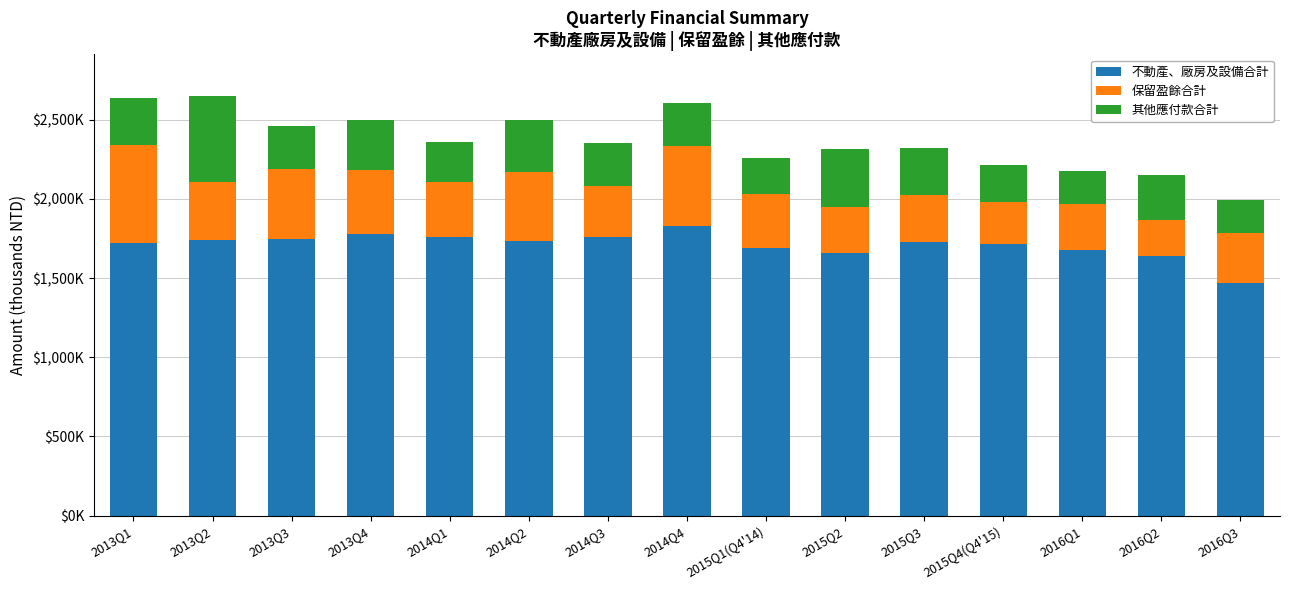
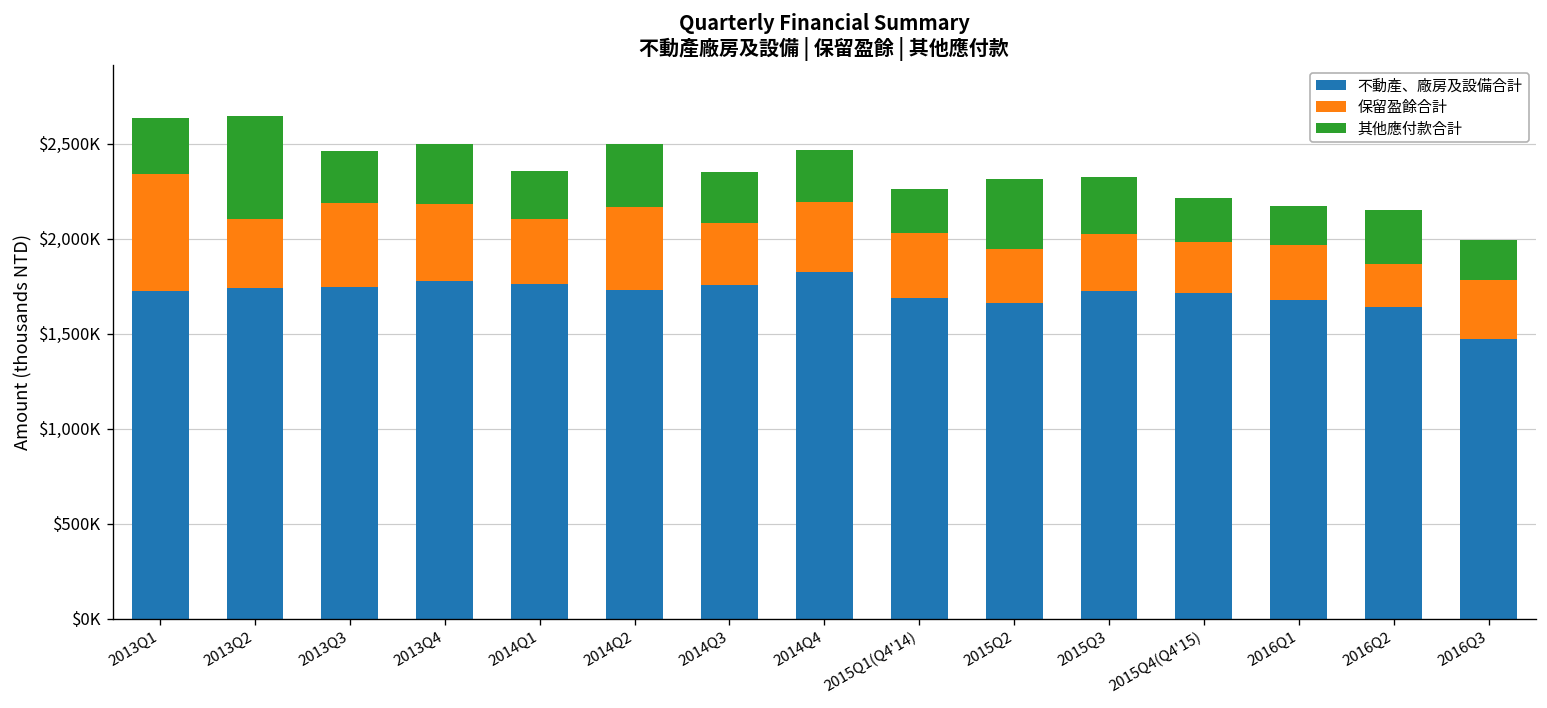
  {
    "不動產、廠房及設備合計": {
      "2013Q1": "$1,720,000",
      "2013Q2": "$1,740,000",
      "2013Q3": "$1,740,000",
      "2013Q4": "$1,780,000",
      "2014Q1": "$1,760,000",
      "2014Q2": "$1,730,000",
      "2014Q3": "$1,760,000",
      "2014Q4": "$1,830,000",
      "2015Q1(Q4'14)": "$1,690,000",
      "2015Q2": "$1,660,000",
      "2015Q3": "$1,730,000",
      "2015Q4(Q4'15)": "$1,710,000",
      "2016Q1": "$1,680,000",
      "2016Q2": "$1,640,000",
      "2016Q3": "$1,470,000"
    },
    "保留盈餘合計": {
      "2013Q1": "$620,000",
      "2013Q2": "$370,000",
      "2013Q3": "$440,000",
      "2013Q4": "$410,000",
      "2014Q1": "$350,000",
      "2014Q2": "$430,000",
      "2014Q3": "$330,000",
-     "2014Q4": "$510,000",
+     "2014Q4": "$360,000",
      "2015Q1(Q4'14)": "$340,000",
      "2015Q2": "$290,000",
      "2015Q3": "$300,000",
      "2015Q4(Q4'15)": "$270,000",
      "2016Q1": "$290,000",
      "2016Q2": "$230,000",
      "2016Q3": "$310,000"
    },
    "其他應付款合計": {
      "2013Q1": "$300,000",
      "2013Q2": "$540,000",
      "2013Q3": "$270,000",
      "2013Q4": "$320,000",
      "2014Q1": "$250,000",
      "2014Q2": "$330,000",
      "2014Q3": "$270,000",
      "2014Q4": "$270,000",
      "2015Q1(Q4'14)": "$230,000",
      "2015Q2": "$360,000",
      "2015Q3": "$300,000",
      "2015Q4(Q4'15)": "$230,000",
      "2016Q1": "$210,000",
      "2016Q2": "$290,000",
      "2016Q3": "$210,000"
    }
  }
